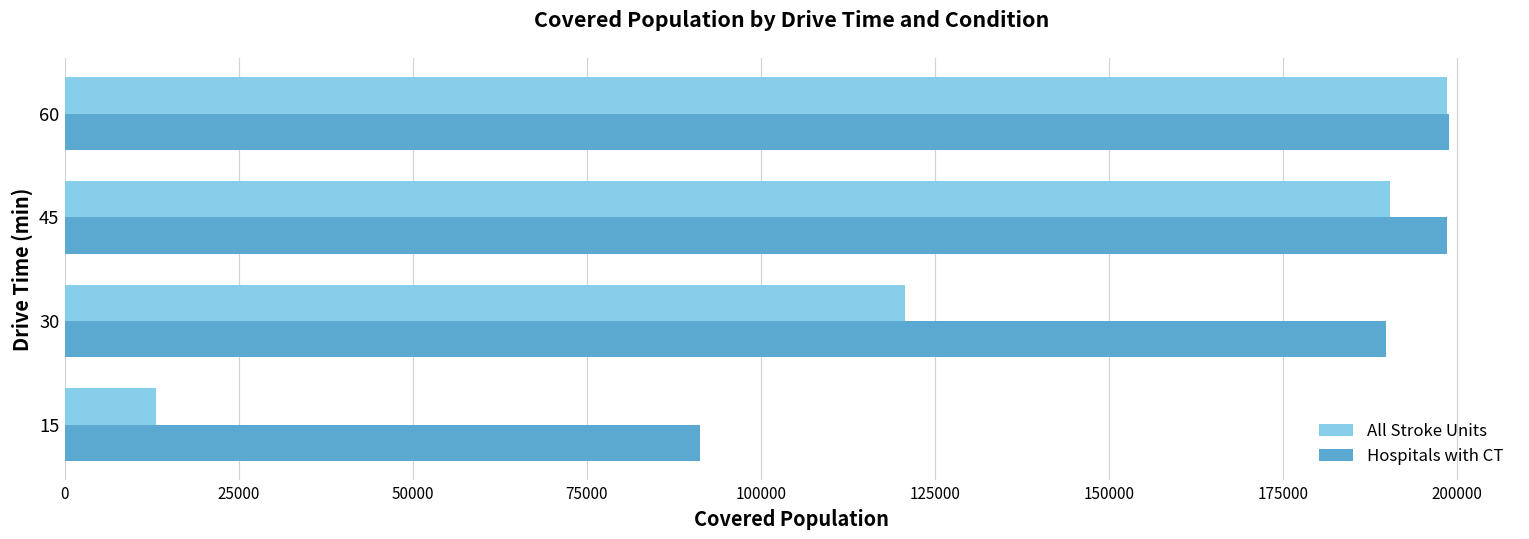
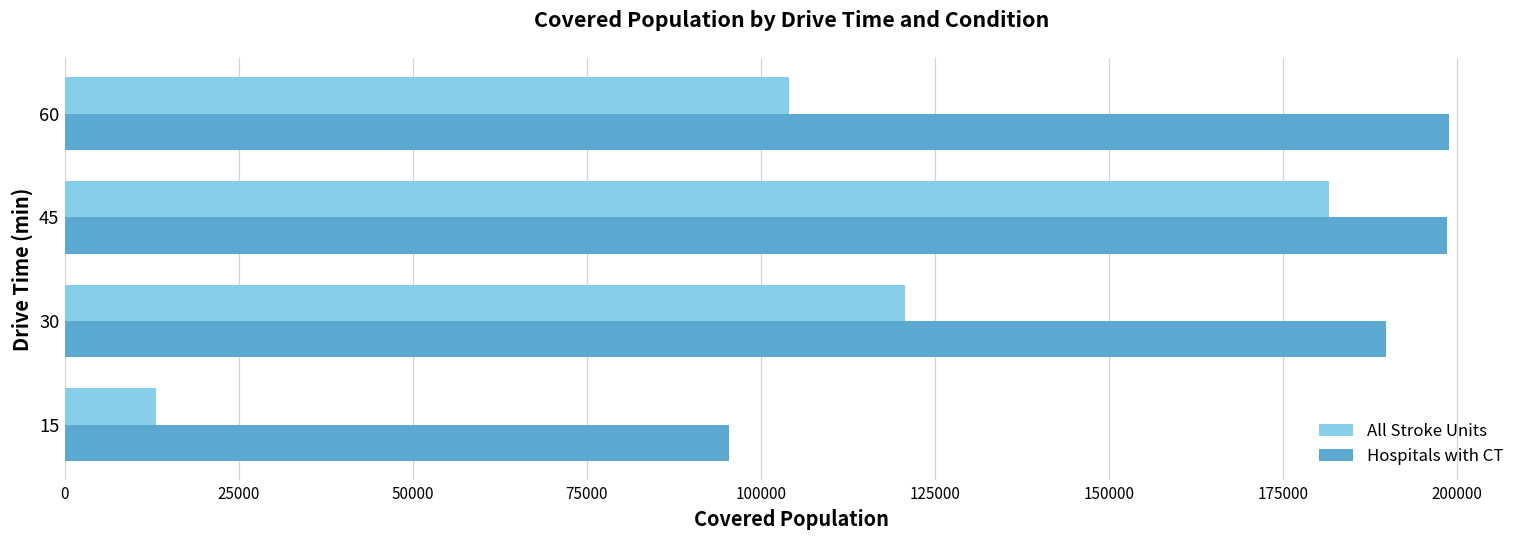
  {
    "All Stroke Units": {
-     "60": 199000,
-     "45": 190000,
+     "60": 104000,
+     "45": 182000,
      "30": 121000,
      "15": 13000
    },
    "Hospitals with CT": {
      "60": 199000,
      "45": 199000,
      "30": 190000,
-     "15": 91000
+     "15": 95000
    }
  }
